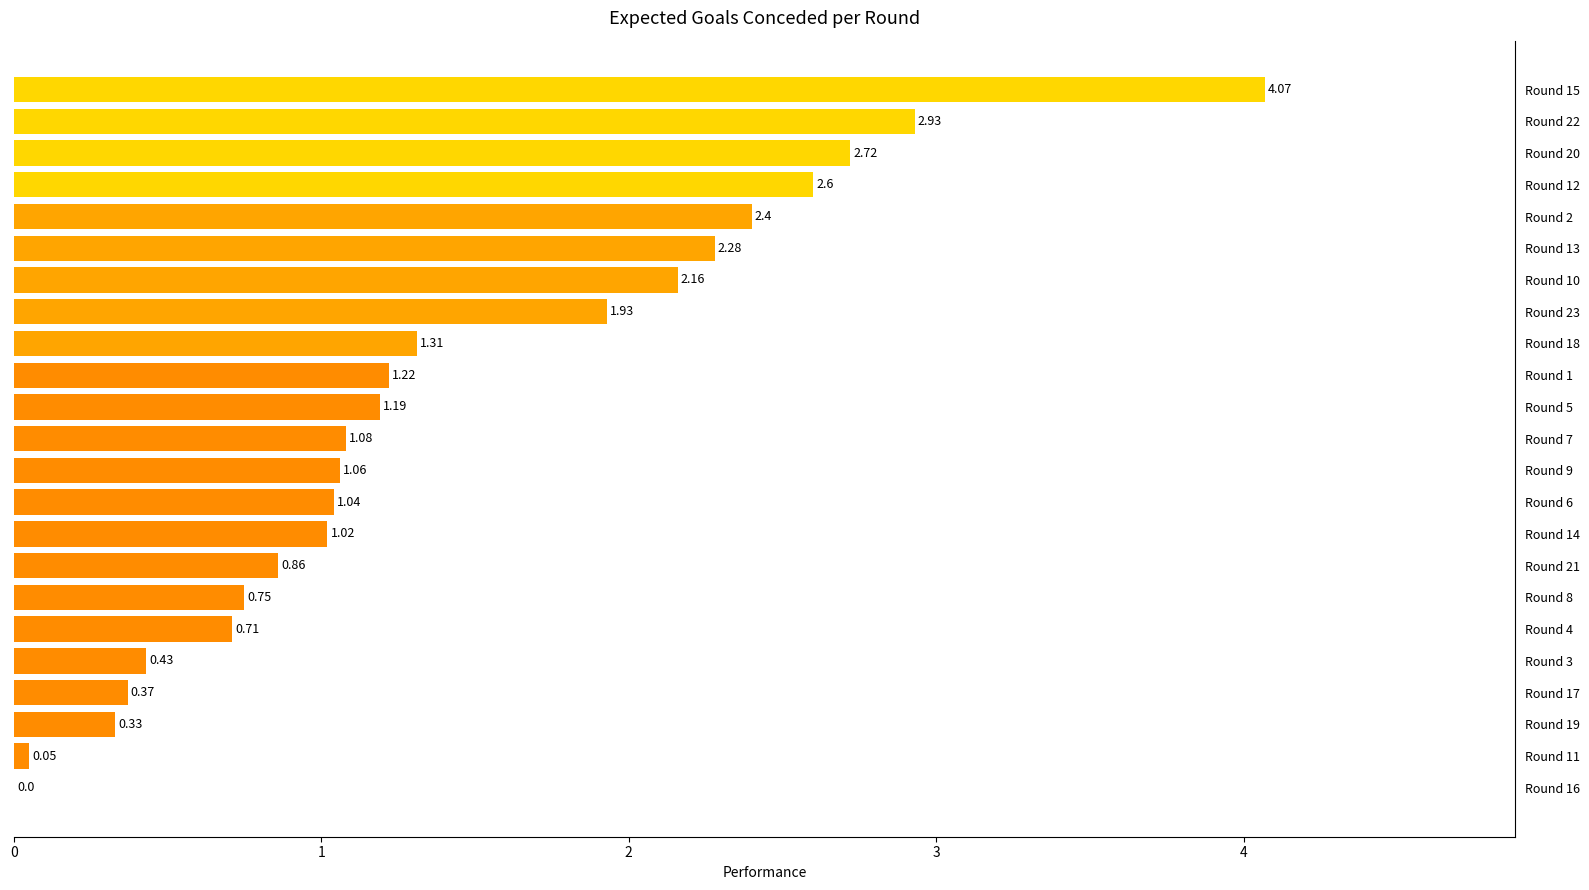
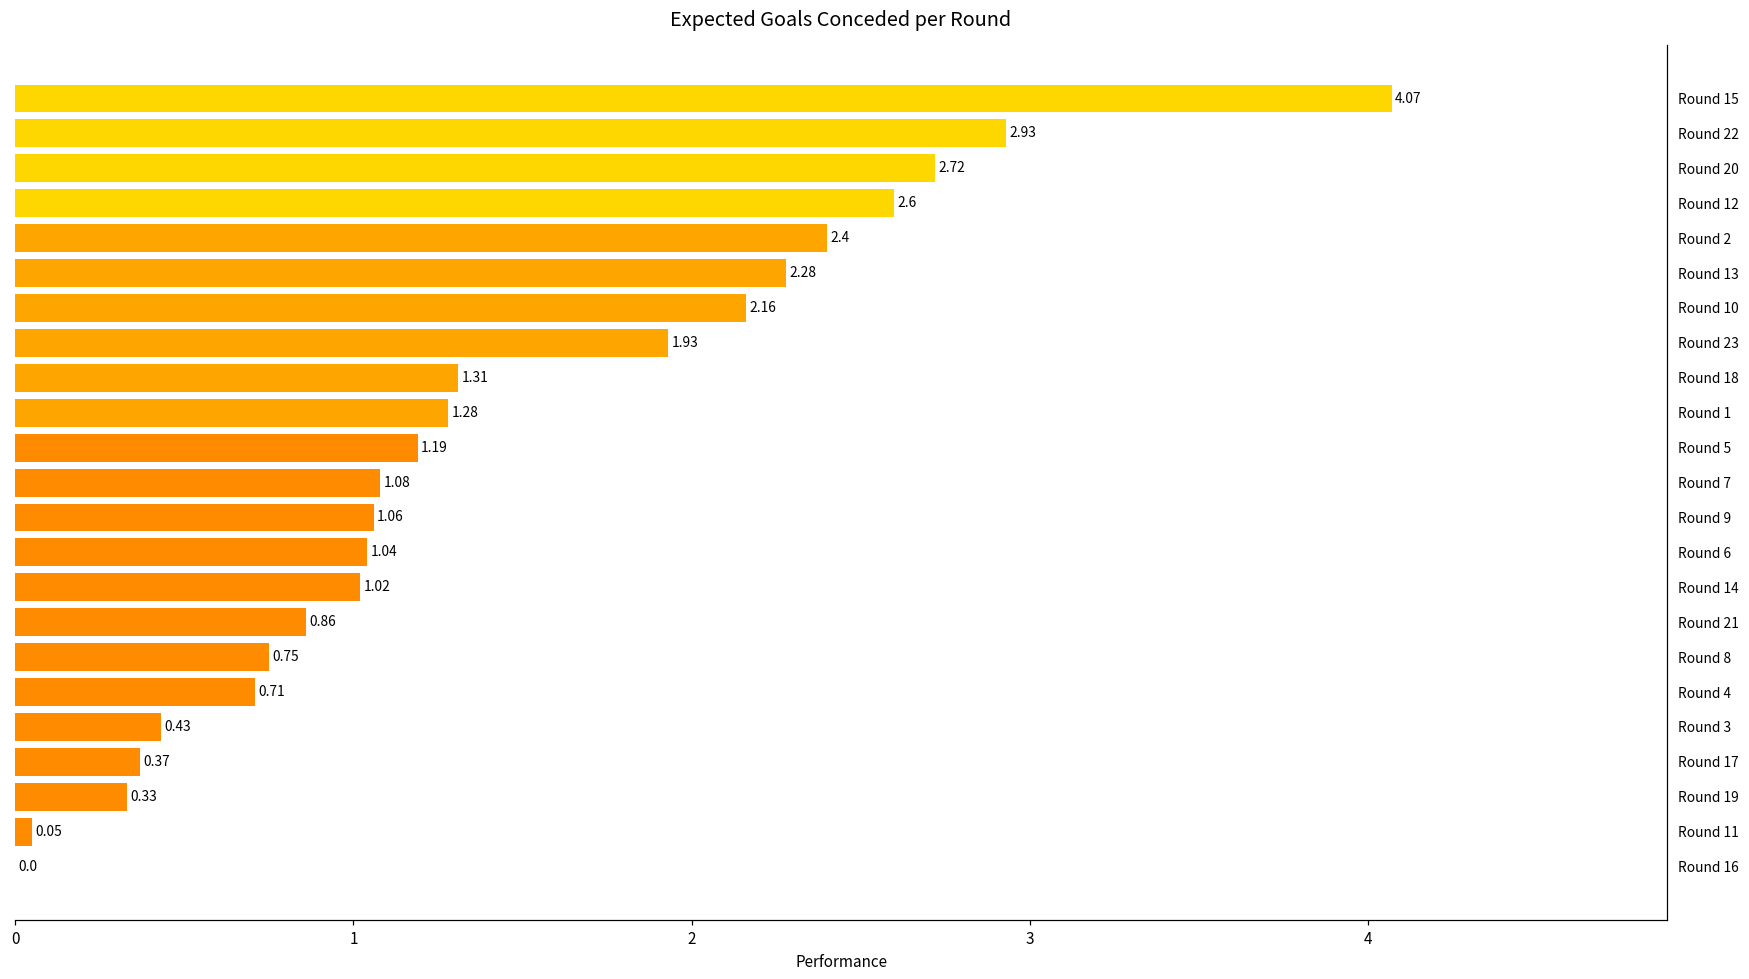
  {
    "Round 15": 4.07,
    "Round 22": 2.93,
    "Round 20": 2.72,
    "Round 12": 2.6,
    "Round 2": 2.4,
    "Round 13": 2.28,
    "Round 10": 2.16,
    "Round 23": 1.93,
    "Round 18": 1.31,
-   "Round 1": 1.22,
+   "Round 1": 1.28,
    "Round 5": 1.19,
    "Round 7": 1.08,
    "Round 9": 1.06,
    "Round 6": 1.04,
    "Round 14": 1.02,
    "Round 21": 0.86,
    "Round 8": 0.75,
    "Round 4": 0.71,
    "Round 3": 0.43,
    "Round 17": 0.37,
    "Round 19": 0.33,
    "Round 11": 0.05,
    "Round 16": 0.0
  }
